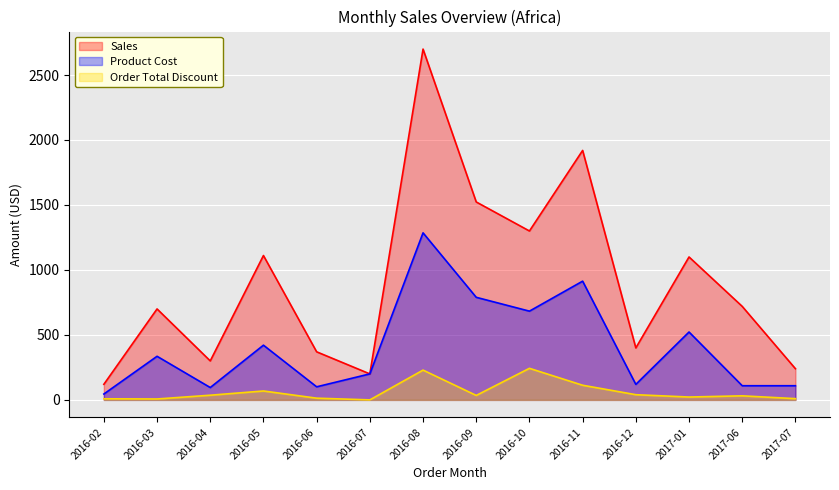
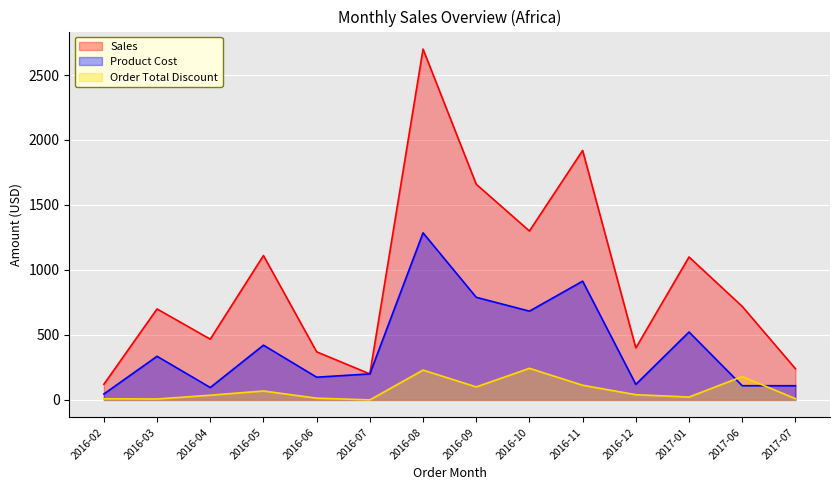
  {
    "Sales": {
      "2016-02": 120,
      "2016-03": 700,
-     "2016-04": 300,
+     "2016-04": 470,
      "2016-05": 1110,
      "2016-06": 370,
      "2016-08": 2700,
-     "2016-09": 1520,
+     "2016-09": 1660,
      "2016-10": 1300,
      "2016-11": 1920,
      "2016-12": 400,
      "2017-01": 1100,
      "2017-06": 720,
      "2017-07": 240
    },
    "Product Cost": {
      "2016-02": 50,
      "2016-03": 340,
      "2016-04": 100,
      "2016-05": 420,
-     "2016-06": 100,
+     "2016-06": 170,
      "2016-08": 1290,
      "2016-09": 790,
      "2016-10": 680,
      "2016-11": 910,
      "2016-12": 120,
      "2017-01": 520,
      "2017-06": 110,
      "2017-07": 110
    },
    "Order Total Discount": {
      "2016-02": 10,
      "2016-03": 10,
      "2016-04": 40,
      "2016-05": 70,
      "2016-06": 10,
      "2016-07": 0,
      "2016-08": 230,
-     "2016-09": 30,
+     "2016-09": 100,
      "2016-10": 240,
      "2016-11": 110,
      "2016-12": 40,
      "2017-01": 20,
-     "2017-06": 30,
+     "2017-06": 180,
      "2017-07": 10
    }
  }
